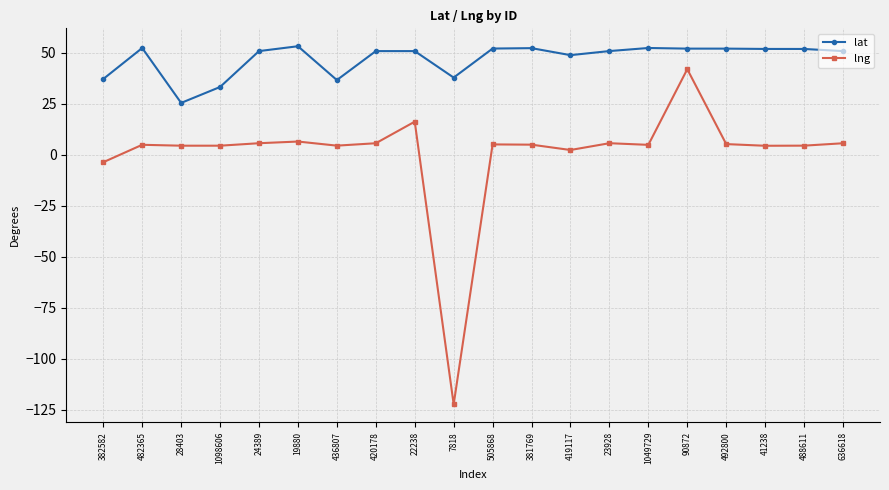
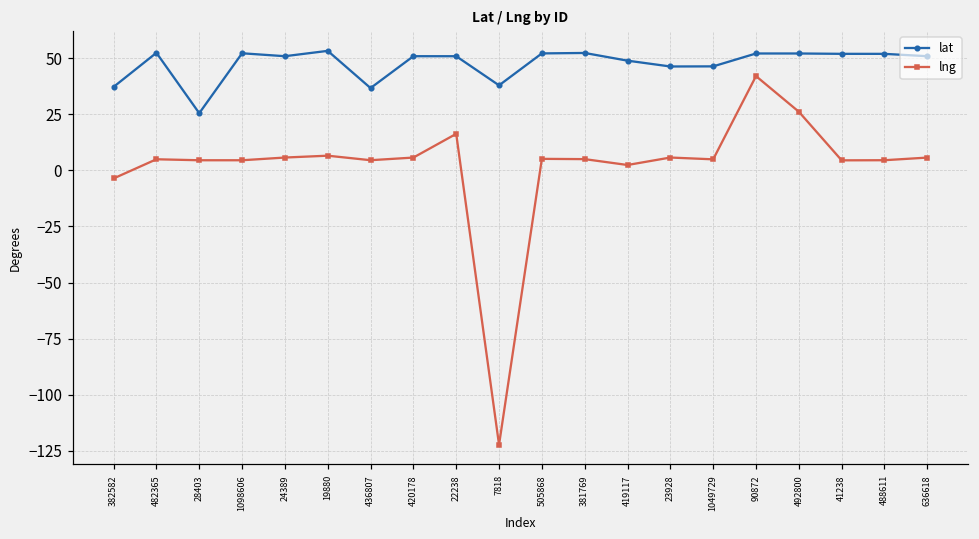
  {
    "lat": {
      "382582": 37,
      "482365": 52,
      "28403": 25,
-     "1098606": 33,
+     "1098606": 52,
      "24389": 51,
      "19880": 53,
      "436807": 37,
      "420178": 51,
      "22238": 51,
      "7818": 38,
      "505868": 52,
      "381769": 52,
      "419117": 49,
-     "23928": 51,
-     "1049729": 52,
+     "23928": 46,
+     "1049729": 46,
      "90872": 52,
      "492800": 52,
      "41238": 52,
      "488611": 52
    },
    "lng": {
      "382582": -4,
      "482365": 5,
      "28403": 4,
      "1098606": 4,
      "24389": 6,
      "19880": 7,
      "436807": 5,
      "420178": 6,
      "22238": 16,
      "7818": -122,
      "505868": 5,
      "381769": 5,
      "419117": 2,
      "23928": 6,
      "1049729": 5,
      "90872": 42,
-     "492800": 5,
+     "492800": 26,
      "41238": 4,
      "488611": 5,
      "636618": 6
    }
  }
